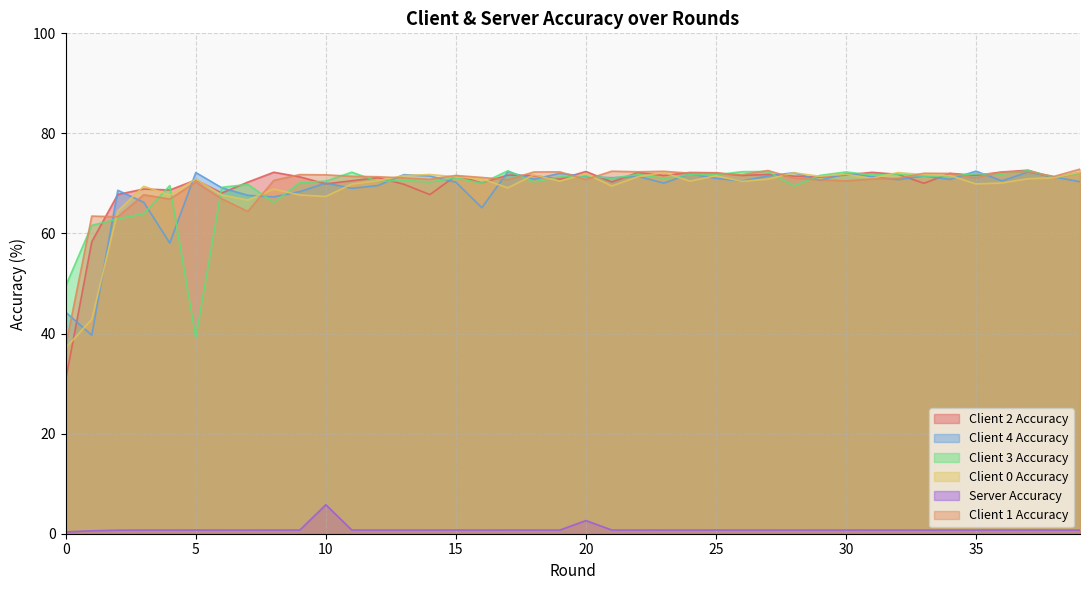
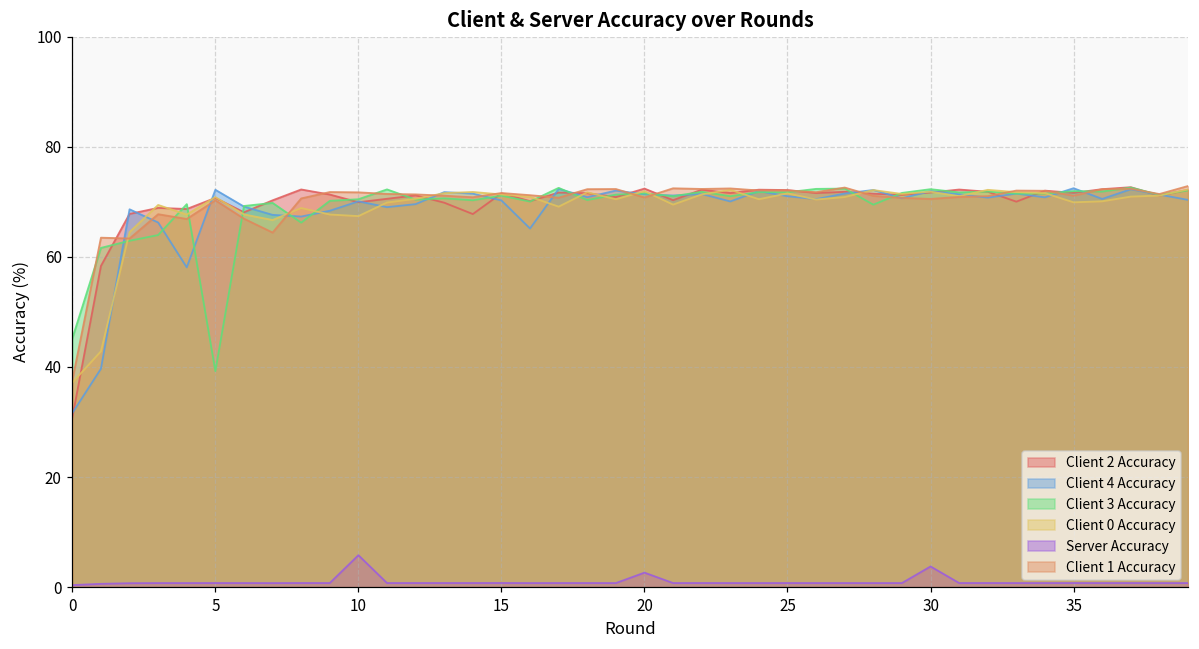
  {
    "Client 4 Accuracy": {
-     "0": 44,
+     "0": 32,
      "5": 72,
      "15": 70,
      "25": 71,
      "35": 72
    },
    "Client 3 Accuracy": {
-     "0": 50,
+     "0": 45,
      "5": 39
    },
    "Server Accuracy": {
      "0": 0,
      "5": 1,
      "10": 6,
      "15": 1,
      "20": 3,
      "25": 1,
-     "30": 1,
+     "30": 4,
      "35": 1
    }
  }
